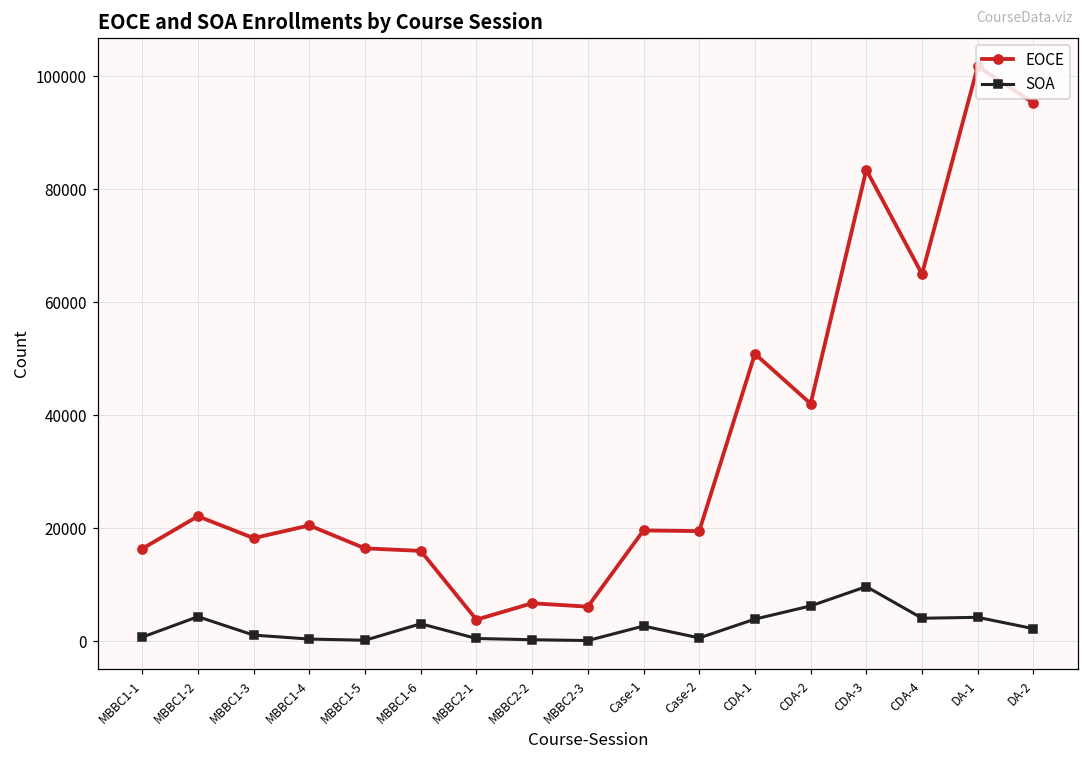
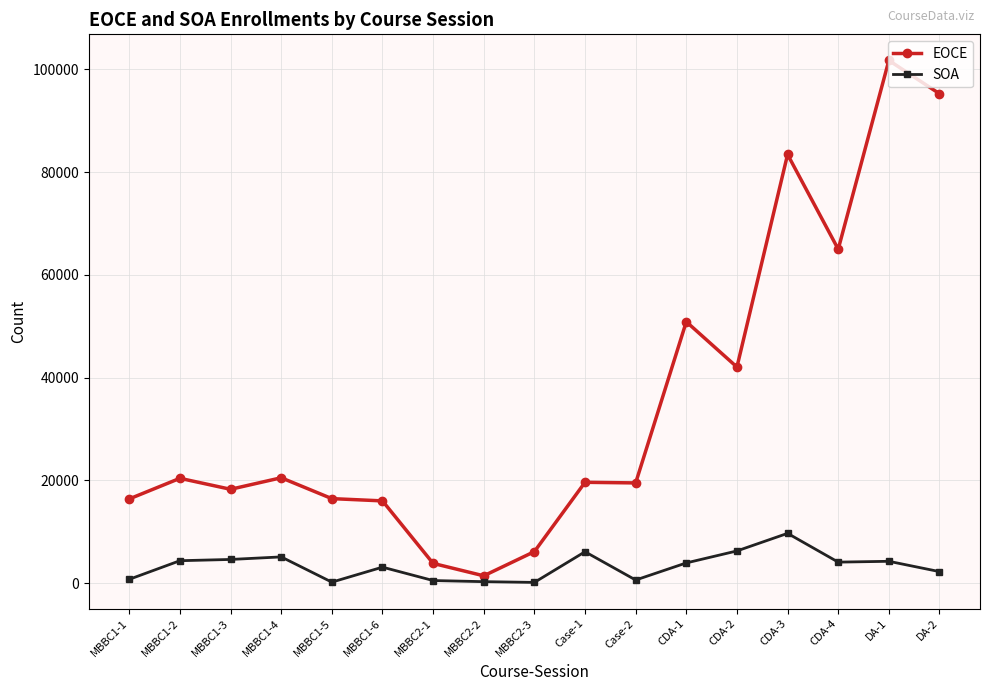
  {
    "EOCE": {
      "MBBC1-1": 16000,
-     "MBBC1-2": 22000,
+     "MBBC1-2": 20000,
      "MBBC1-3": 18000,
      "MBBC1-4": 21000,
      "MBBC1-5": 16000,
      "MBBC1-6": 16000,
      "MBBC2-1": 4000,
-     "MBBC2-2": 7000,
+     "MBBC2-2": 1000,
      "MBBC2-3": 6000,
      "Case-1": 20000,
      "Case-2": 20000,
      "CDA-1": 51000,
      "CDA-2": 42000,
      "CDA-3": 83000,
      "CDA-4": 65000,
      "DA-2": 95000
    },
    "SOA": {
      "MBBC1-1": 1000,
      "MBBC1-2": 4000,
-     "MBBC1-3": 1000,
-     "MBBC1-4": 0,
+     "MBBC1-3": 5000,
+     "MBBC1-4": 5000,
      "MBBC1-5": 0,
      "MBBC1-6": 3000,
      "MBBC2-1": 1000,
      "MBBC2-2": 0,
      "MBBC2-3": 0,
-     "Case-1": 3000,
+     "Case-1": 6000,
      "Case-2": 1000,
      "CDA-1": 4000,
      "CDA-2": 6000,
      "CDA-3": 10000,
      "CDA-4": 4000,
      "DA-1": 4000,
      "DA-2": 2000
    }
  }
